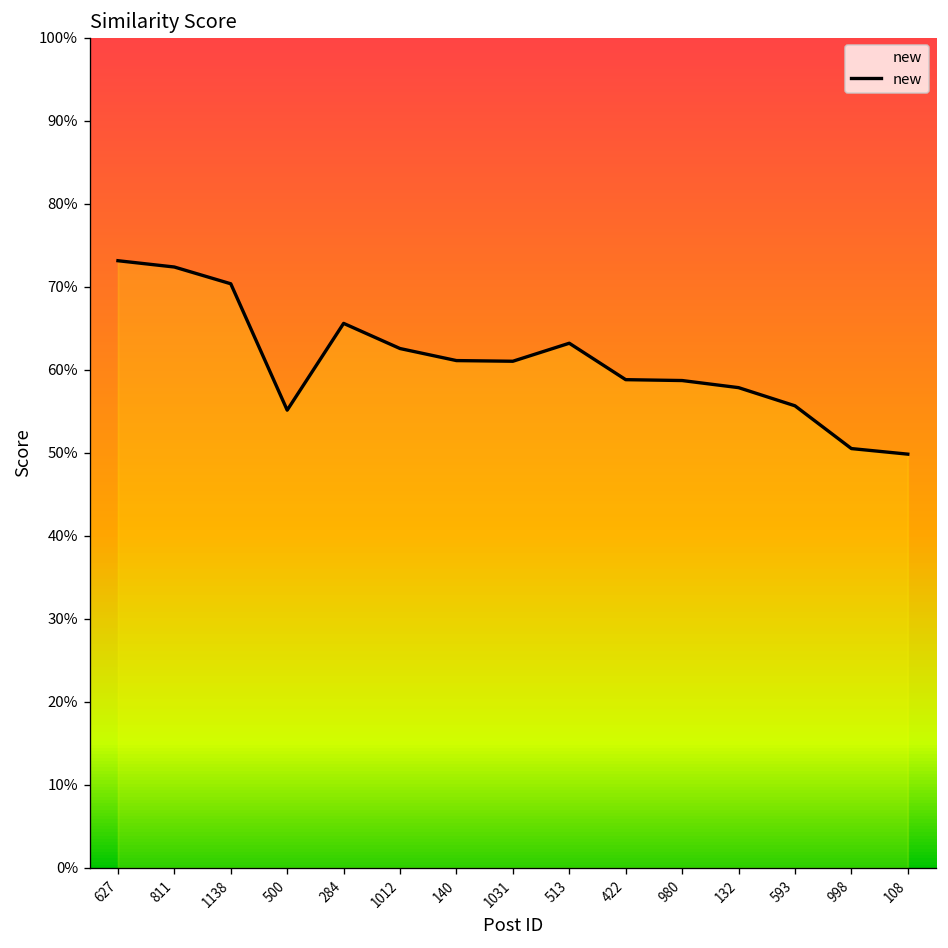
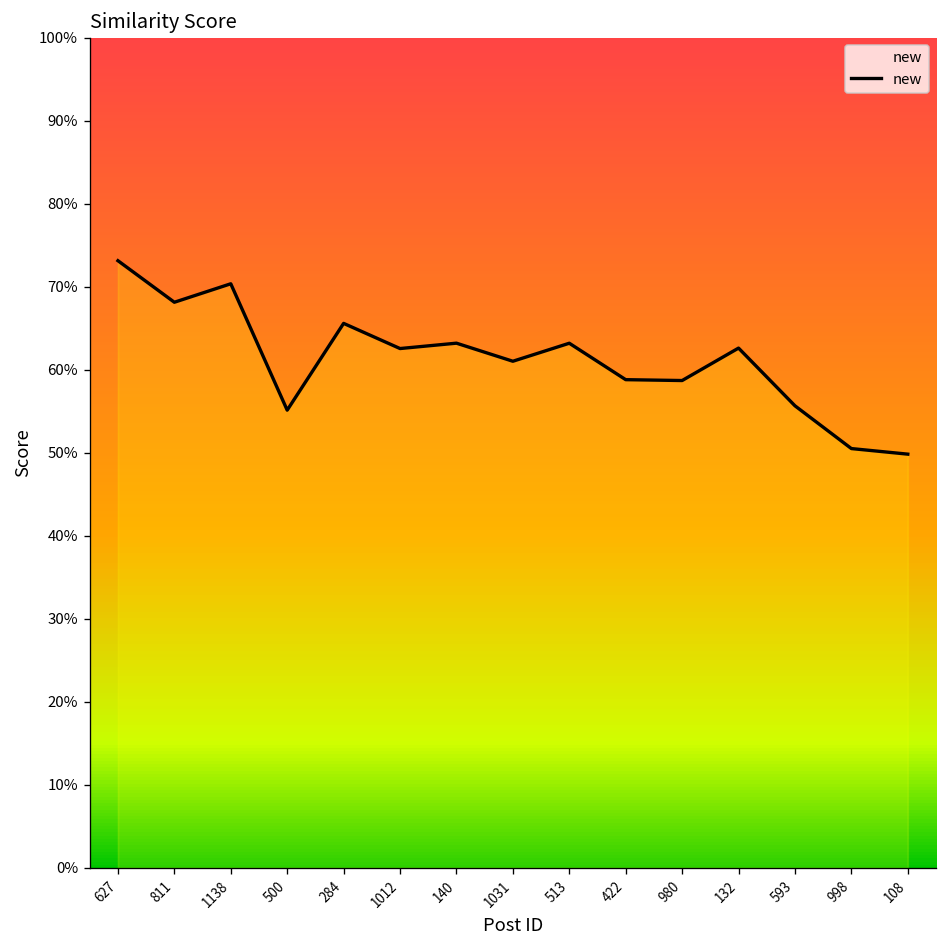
  {
    "627": "73%",
-   "811": "72%",
+   "811": "68%",
    "1138": "70%",
    "500": "55%",
    "284": "66%",
    "1012": "63%",
-   "140": "61%",
+   "140": "63%",
    "1031": "61%",
    "513": "63%",
    "422": "59%",
    "980": "59%",
-   "132": "58%",
+   "132": "63%",
    "593": "56%",
    "998": "51%",
    "108": "50%"
  }
